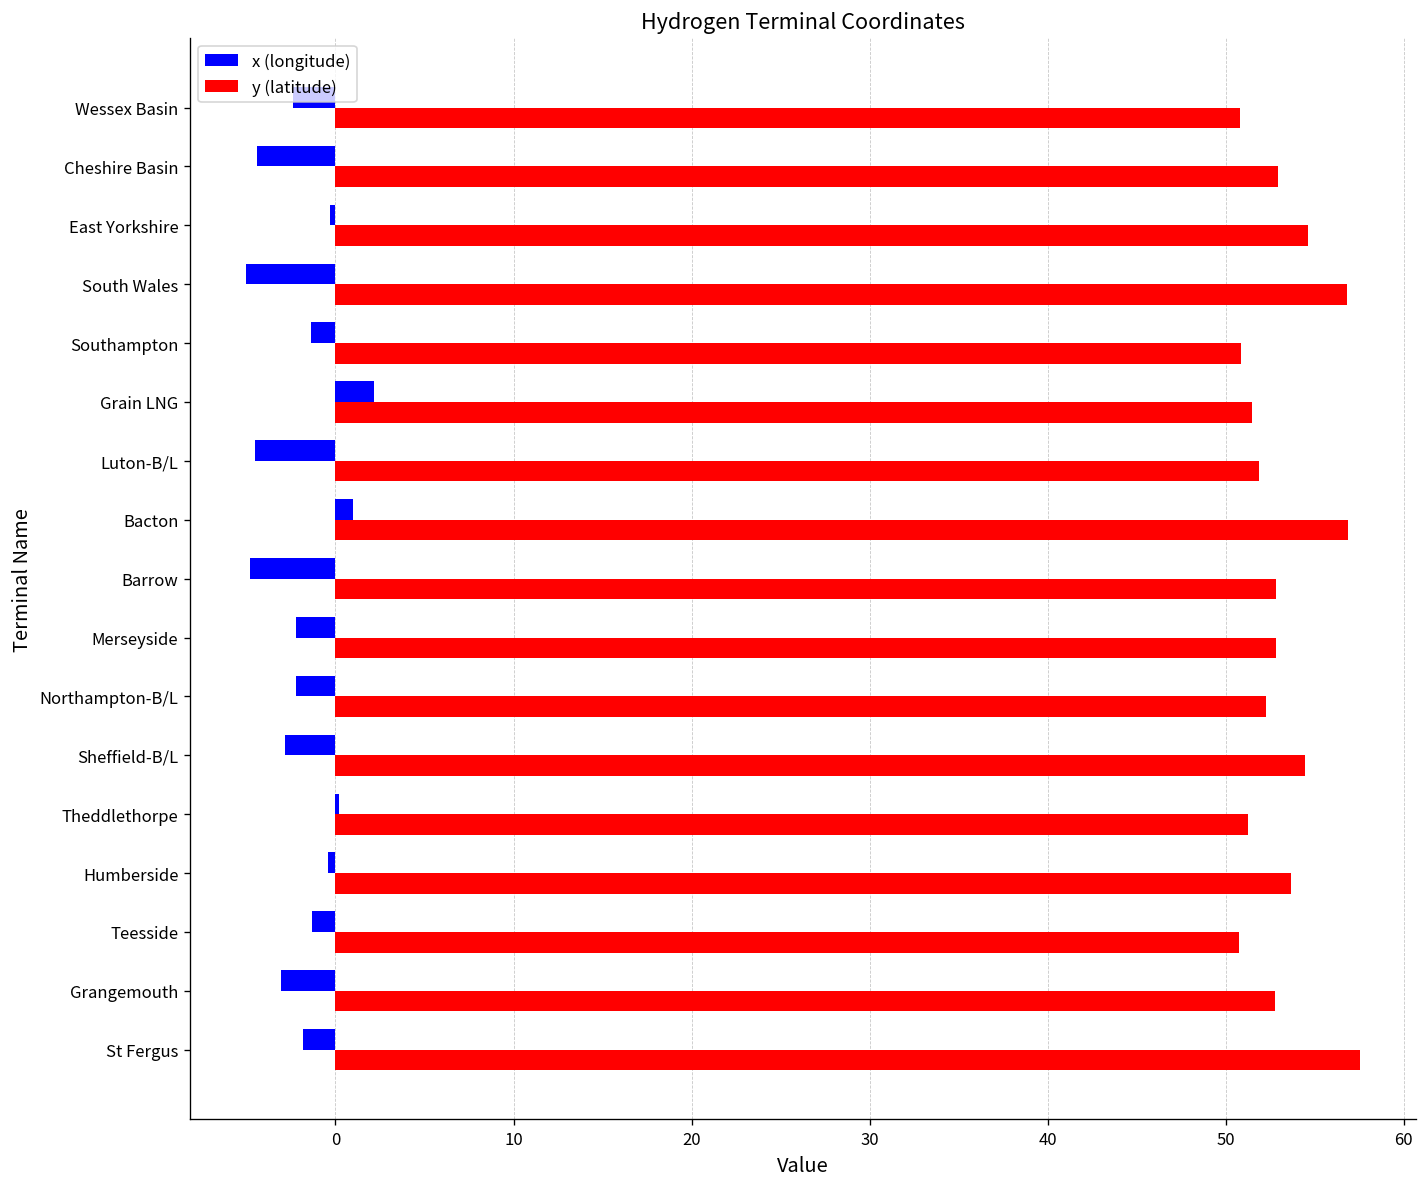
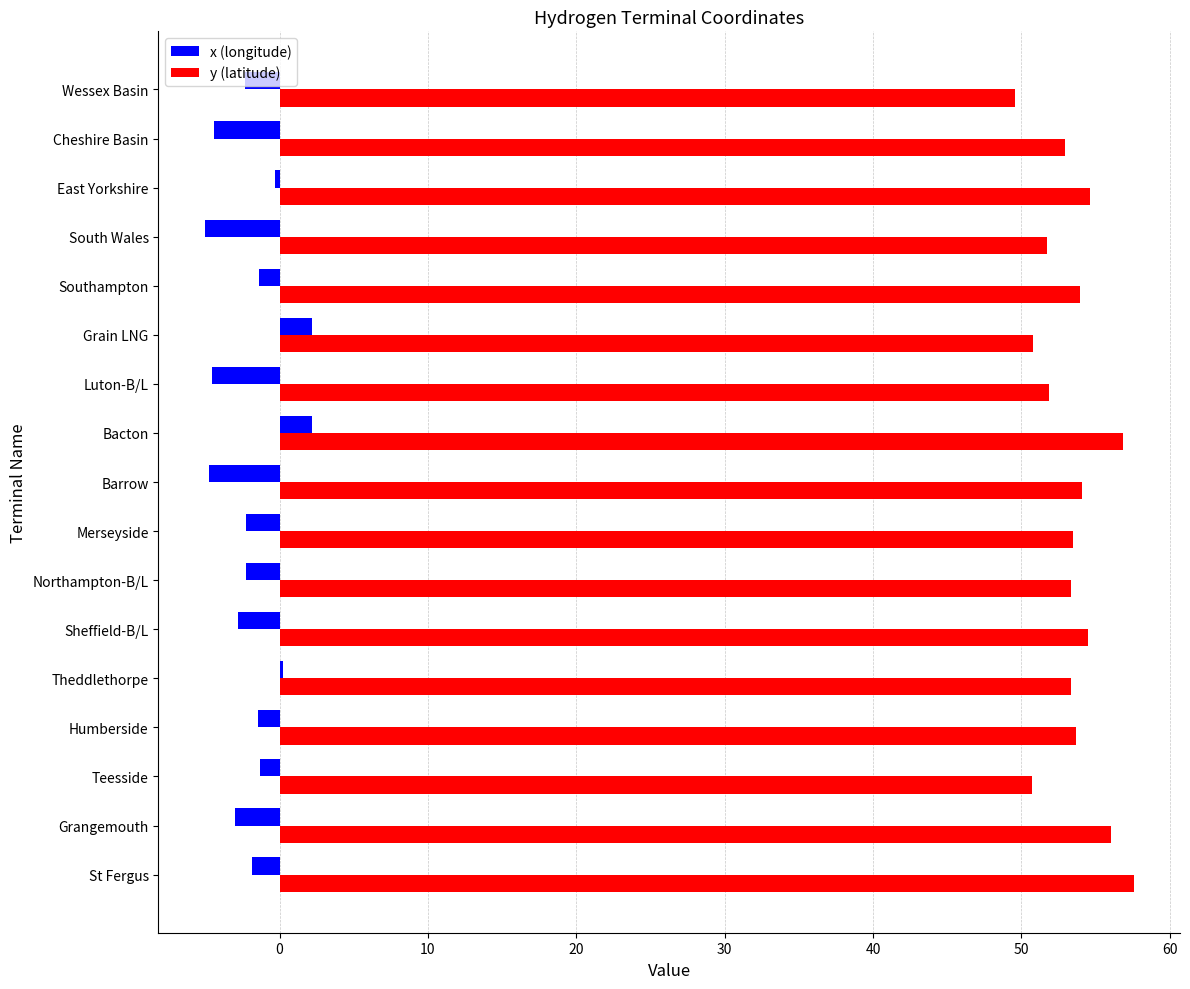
  {
    "x (longitude)": {
      "Cheshire Basin": -4.4,
      "East Yorkshire": -0.3,
      "South Wales": -5.0,
      "Southampton": -1.4,
      "Grain LNG": 2.2,
      "Luton-B/L": -4.5,
-     "Bacton": 1.0,
+     "Bacton": 2.2,
      "Barrow": -4.8,
      "Merseyside": -2.2,
      "Northampton-B/L": -2.2,
      "Sheffield-B/L": -2.8,
      "Theddlethorpe": 0.2,
-     "Humberside": -0.4,
+     "Humberside": -1.4,
      "Teesside": -1.3,
      "Grangemouth": -3.0,
      "St Fergus": -1.8
    },
    "y (latitude)": {
-     "Wessex Basin": 50.8,
+     "Wessex Basin": 49.6,
      "Cheshire Basin": 52.9,
      "East Yorkshire": 54.6,
-     "South Wales": 56.8,
-     "Southampton": 50.9,
-     "Grain LNG": 51.5,
+     "South Wales": 51.7,
+     "Southampton": 53.9,
+     "Grain LNG": 50.8,
      "Luton-B/L": 51.9,
      "Bacton": 56.9,
-     "Barrow": 52.8,
-     "Merseyside": 52.8,
-     "Northampton-B/L": 52.3,
+     "Barrow": 54.1,
+     "Merseyside": 53.5,
+     "Northampton-B/L": 53.4,
      "Sheffield-B/L": 54.5,
-     "Theddlethorpe": 51.3,
+     "Theddlethorpe": 53.4,
      "Humberside": 53.7,
      "Teesside": 50.7,
-     "Grangemouth": 52.8,
+     "Grangemouth": 56.0,
      "St Fergus": 57.6
    }
  }
